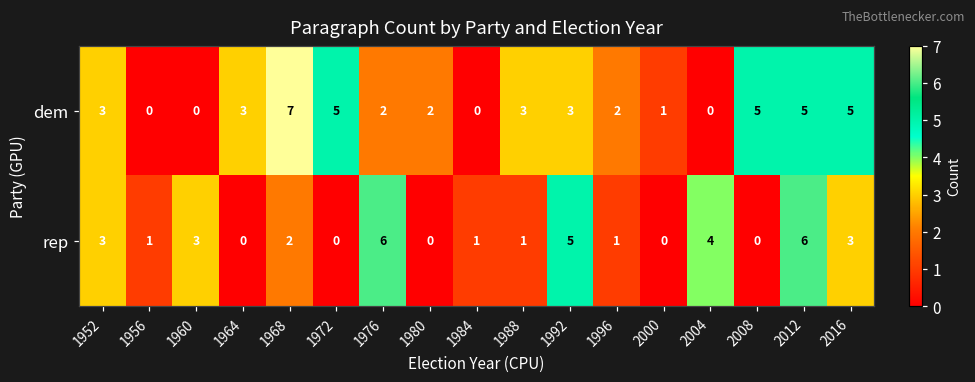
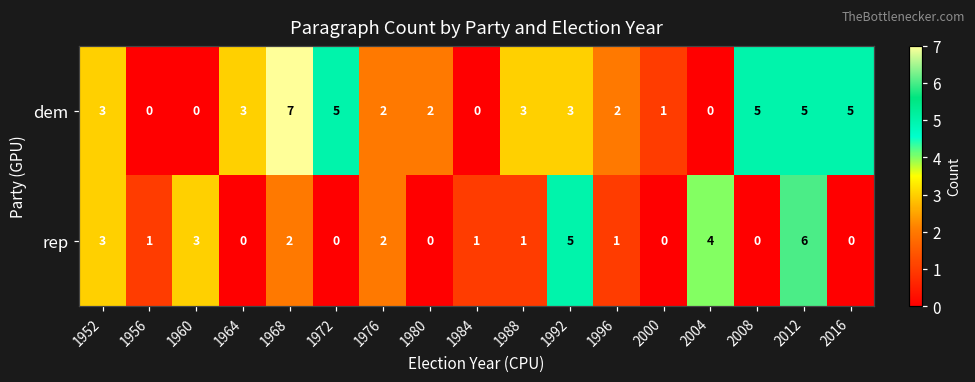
  {
    "dem": {
      "1952": 3,
      "1956": 0,
      "1960": 0,
      "1964": 3,
      "1968": 7,
      "1972": 5,
      "1976": 2,
      "1980": 2,
      "1984": 0,
      "1988": 3,
      "1992": 3,
      "1996": 2,
      "2000": 1,
      "2004": 0,
      "2008": 5,
      "2012": 5,
      "2016": 5
    },
    "rep": {
      "1952": 3,
      "1956": 1,
      "1960": 3,
      "1964": 0,
      "1968": 2,
      "1972": 0,
-     "1976": 6,
+     "1976": 2,
      "1980": 0,
      "1984": 1,
      "1988": 1,
      "1992": 5,
      "1996": 1,
      "2000": 0,
      "2004": 4,
      "2008": 0,
      "2012": 6,
-     "2016": 3
+     "2016": 0
    }
  }
